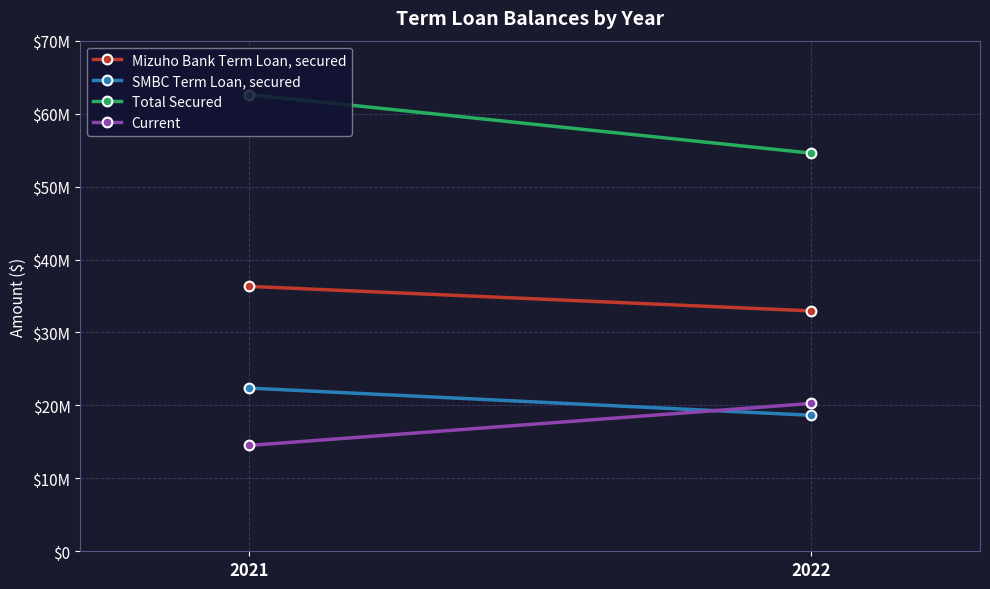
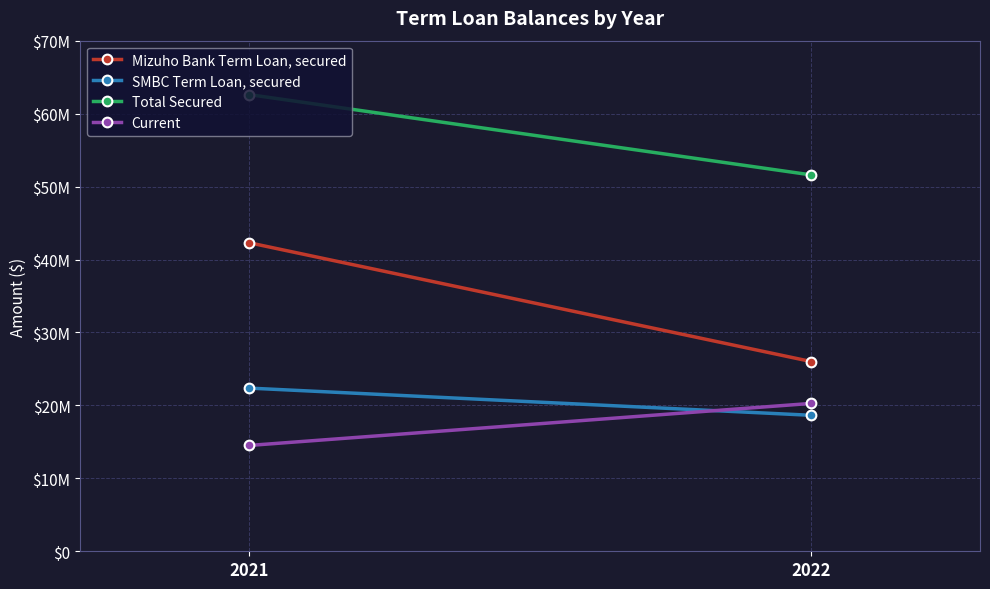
  {
    "Mizuho Bank Term Loan, secured": {
-     "2021": "$36000000",
-     "2022": "$33000000"
+     "2021": "$42000000",
+     "2022": "$26000000"
    },
    "SMBC Term Loan, secured": {
      "2021": "$22000000",
      "2022": "$19000000"
    },
    "Total Secured": {
-     "2022": "$55000000"
+     "2022": "$52000000"
    },
    "Current": {
      "2021": "$15000000",
      "2022": "$20000000"
    }
  }
